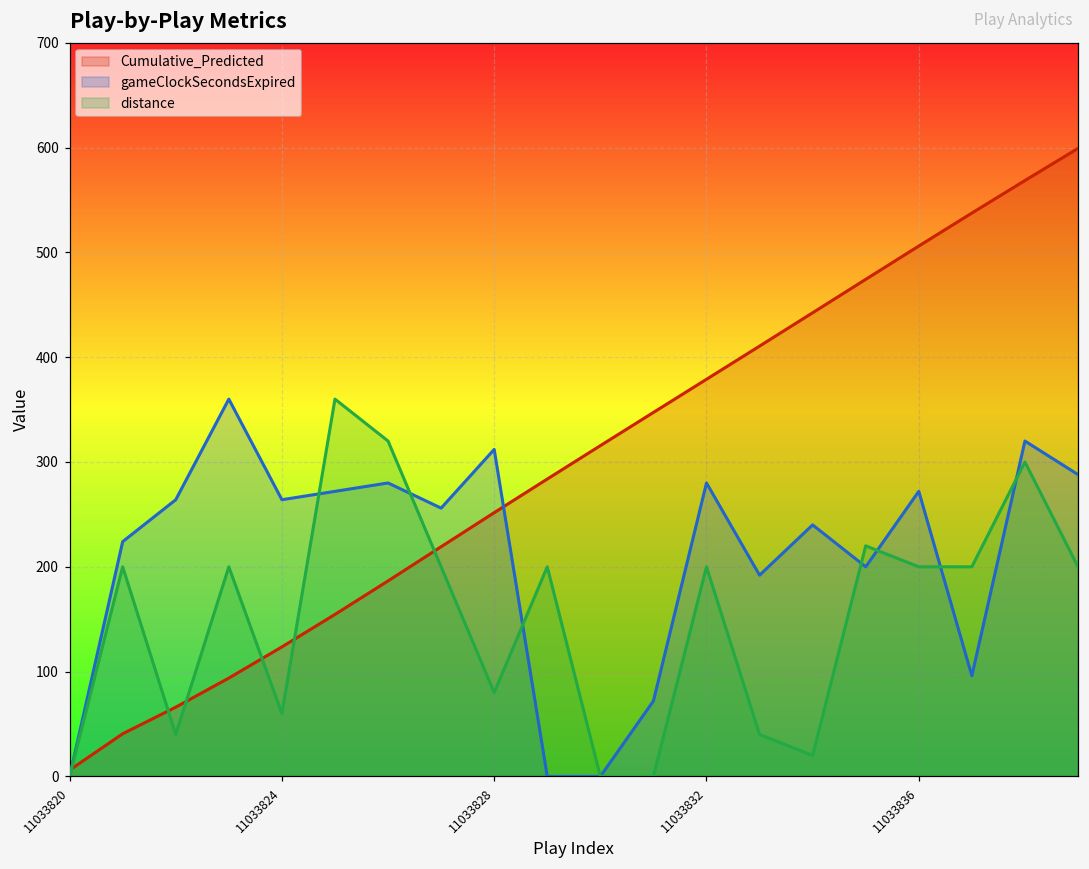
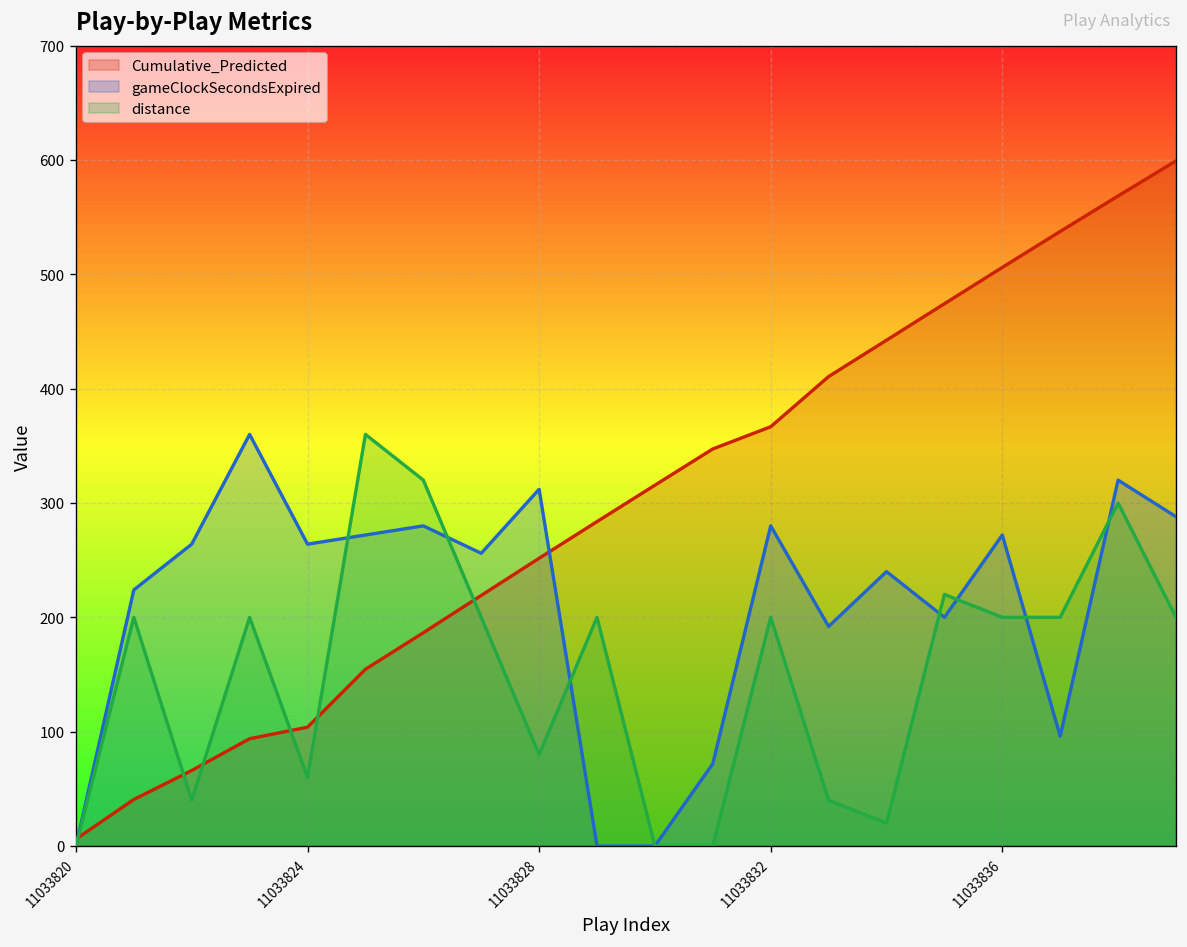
  {
    "Cumulative_Predicted": {
      "11033820": 10,
-     "11033824": 120,
+     "11033824": 100,
      "11033828": 250,
-     "11033832": 380,
+     "11033832": 370,
      "11033836": 510
    }
  }
